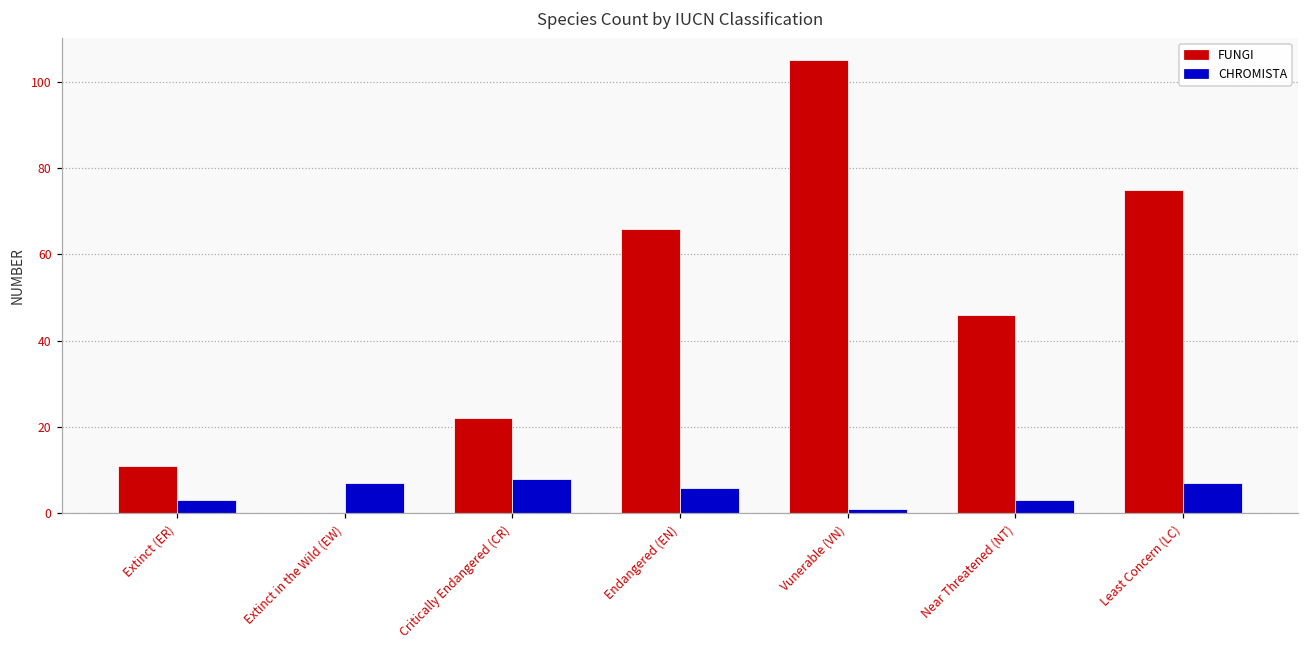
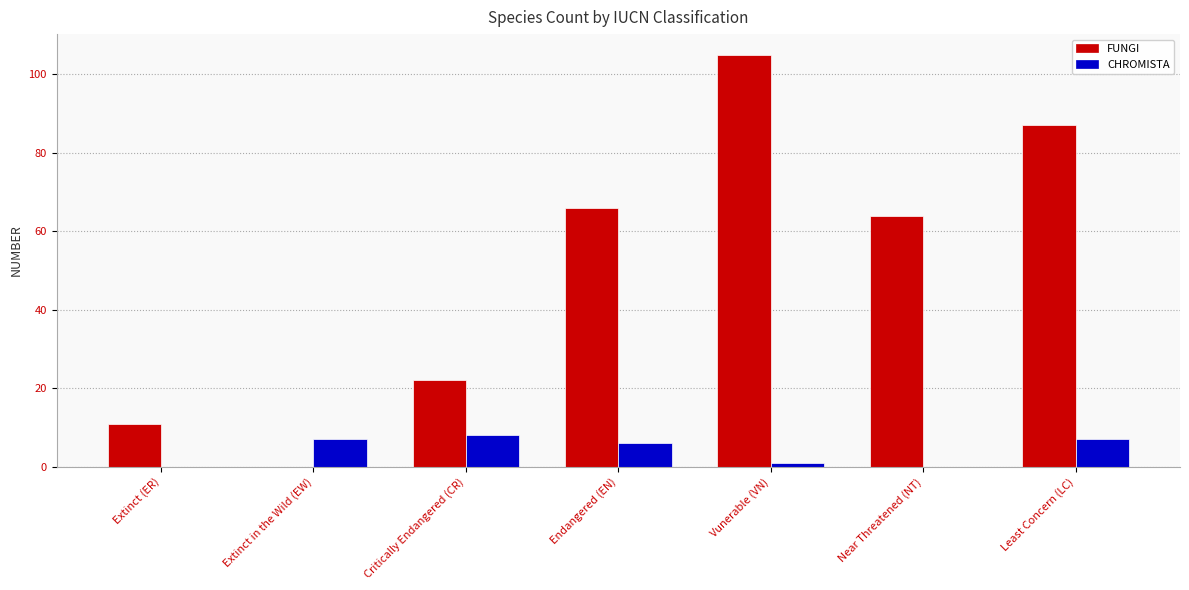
  {
    "FUNGI": {
      "Extinct (ER)": 11,
      "Extinct in the Wild (EW)": 0,
      "Critically Endangered (CR)": 22,
      "Endangered (EN)": 66,
      "Vunerable (VN)": 105,
-     "Near Threatened (NT)": 46,
-     "Least Concern (LC)": 75
+     "Near Threatened (NT)": 64,
+     "Least Concern (LC)": 87
    },
    "CHROMISTA": {
-     "Extinct (ER)": 3,
+     "Extinct (ER)": 0,
      "Extinct in the Wild (EW)": 7,
      "Critically Endangered (CR)": 8,
      "Endangered (EN)": 6,
      "Vunerable (VN)": 1,
-     "Near Threatened (NT)": 3,
+     "Near Threatened (NT)": 0,
      "Least Concern (LC)": 7
    }
  }
